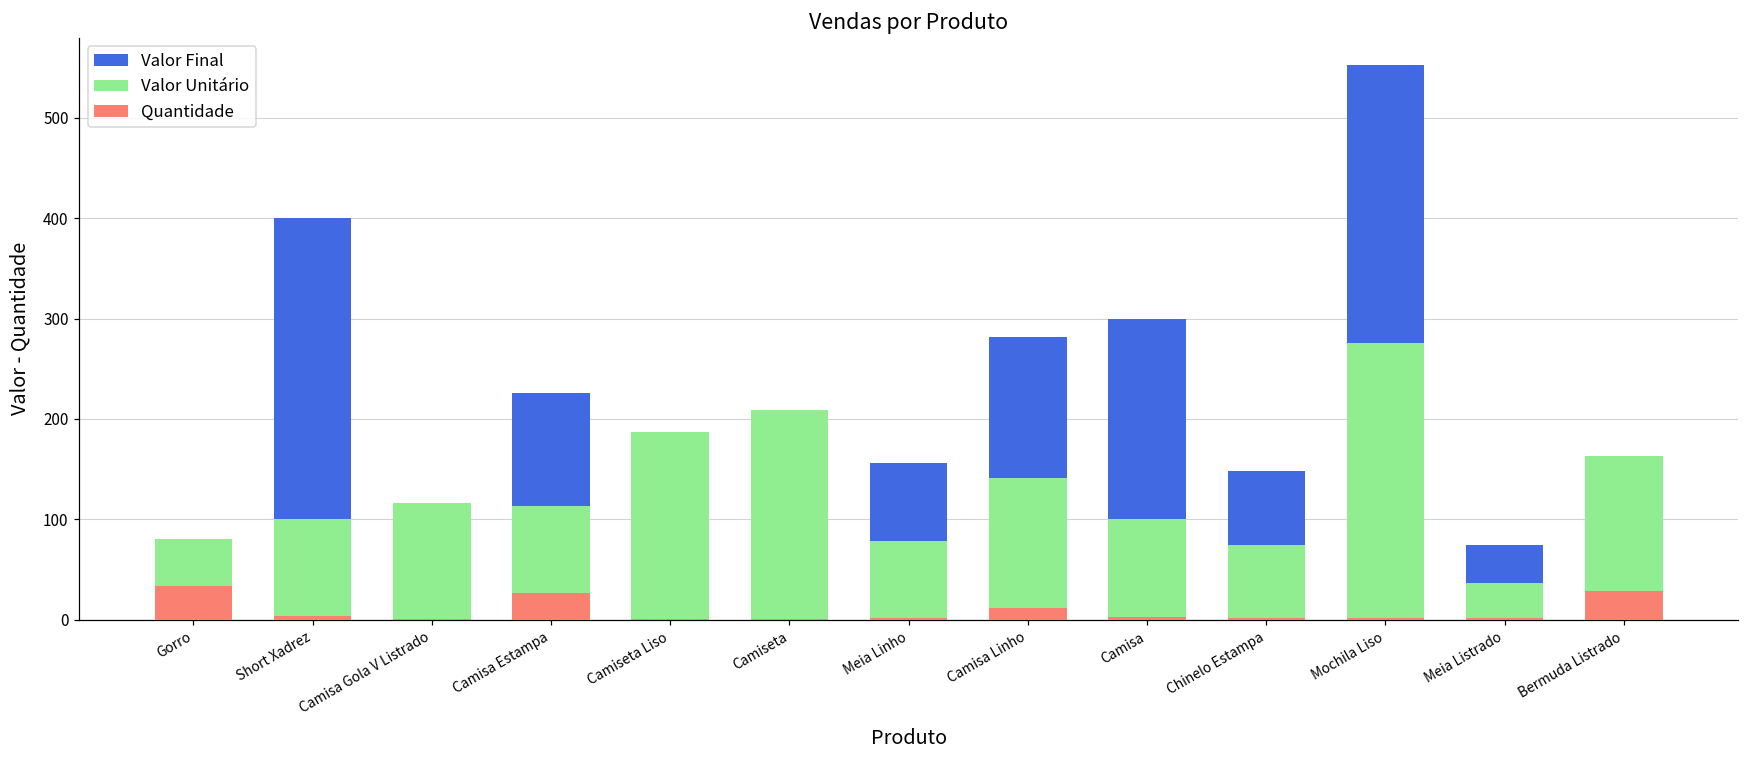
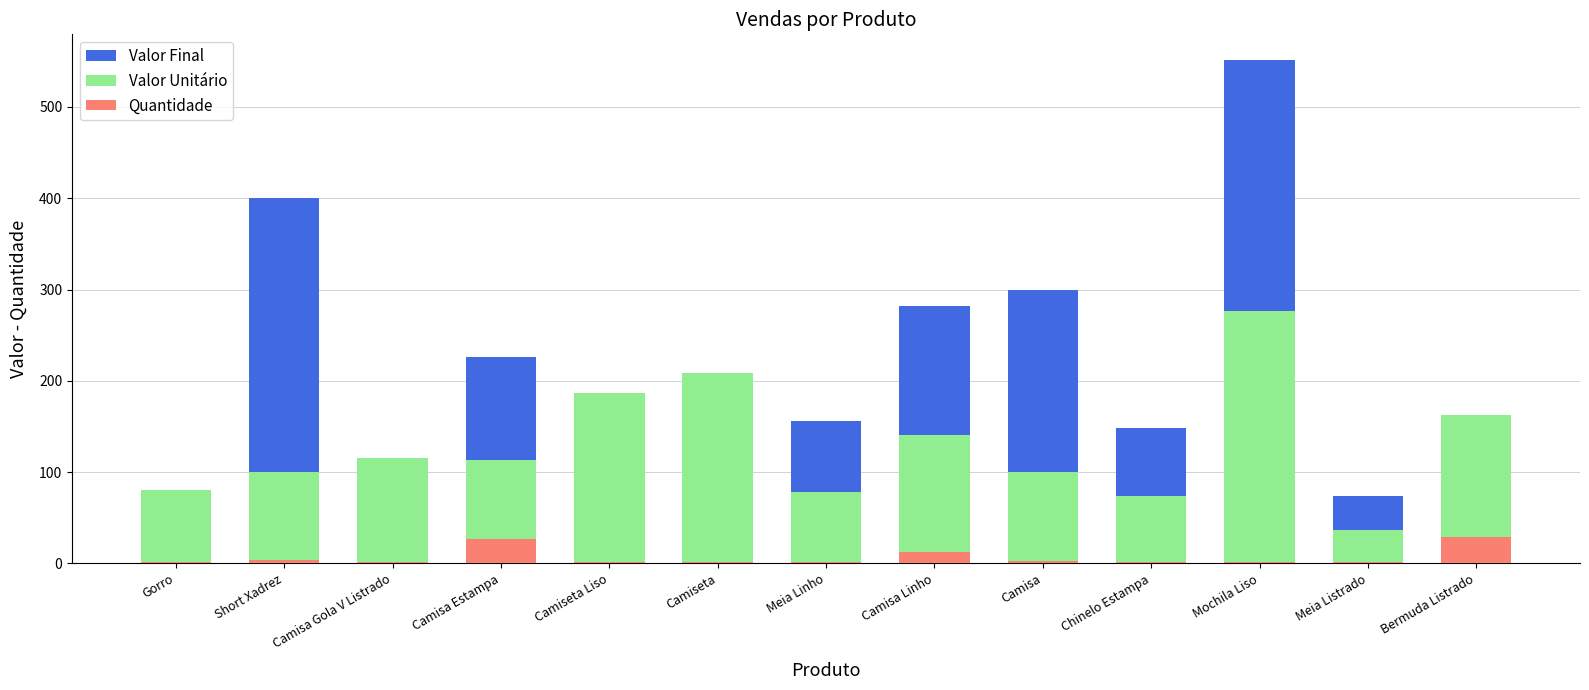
  {
    "Valor Final": {
      "Gorro": 80,
      "Short Xadrez": 400,
      "Camisa Gola V Listrado": 120,
      "Camisa Estampa": 230,
      "Camiseta Liso": 190,
      "Meia Linho": 160,
      "Camisa Linho": 280,
      "Camisa": 300,
      "Chinelo Estampa": 150,
      "Mochila Liso": 550,
      "Meia Listrado": 70
    },
    "Valor Unitário": {
      "Gorro": 80,
      "Camisa Gola V Listrado": 120,
      "Camiseta Liso": 190,
      "Camiseta": 210,
      "Bermuda Listrado": 160
    },
    "Quantidade": {
-     "Gorro": 30
+     "Gorro": 0
    }
  }
